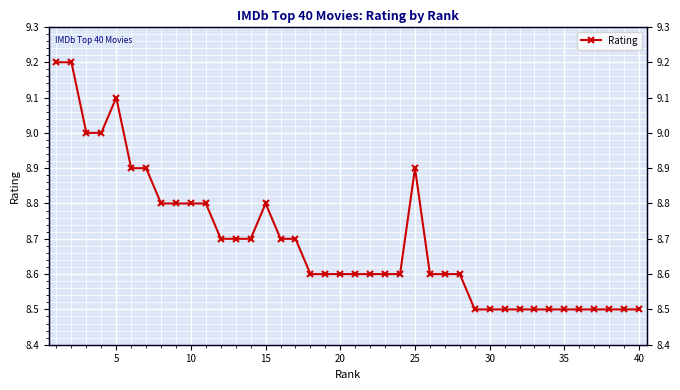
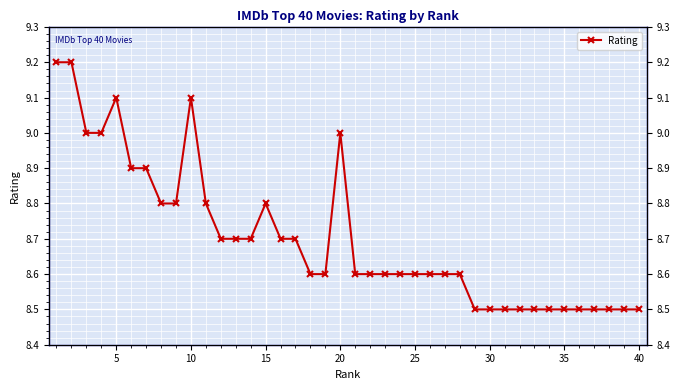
  {
    "5": 9.1,
-   "10": 8.8,
+   "10": 9.1,
    "15": 8.8,
-   "20": 8.6,
-   "25": 8.9,
+   "20": 9.0,
+   "25": 8.6,
    "30": 8.5,
    "35": 8.5,
    "40": 8.5
  }
